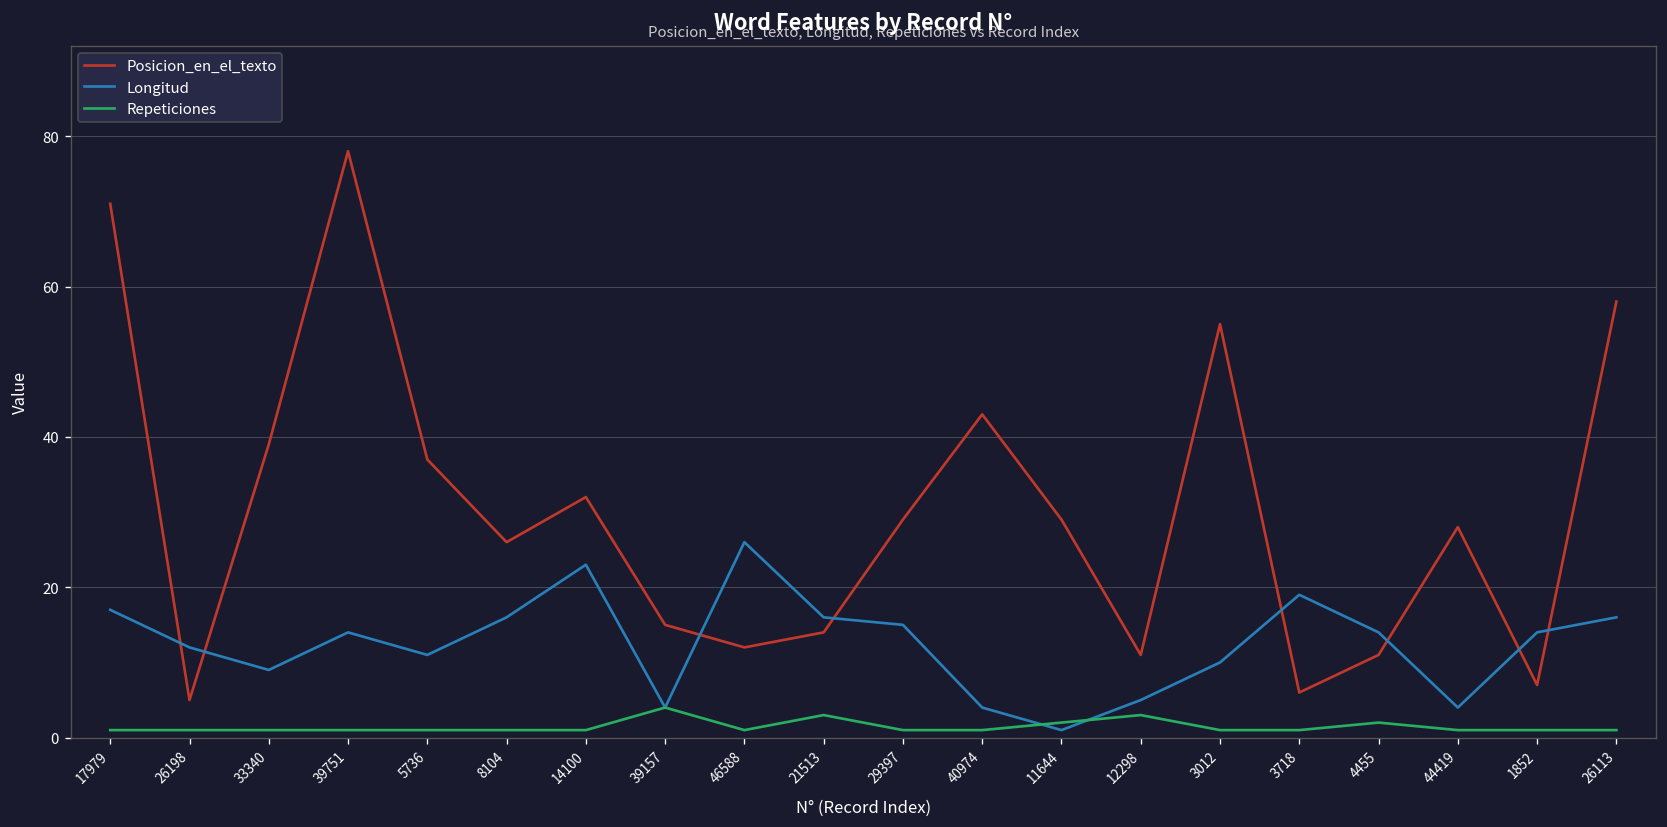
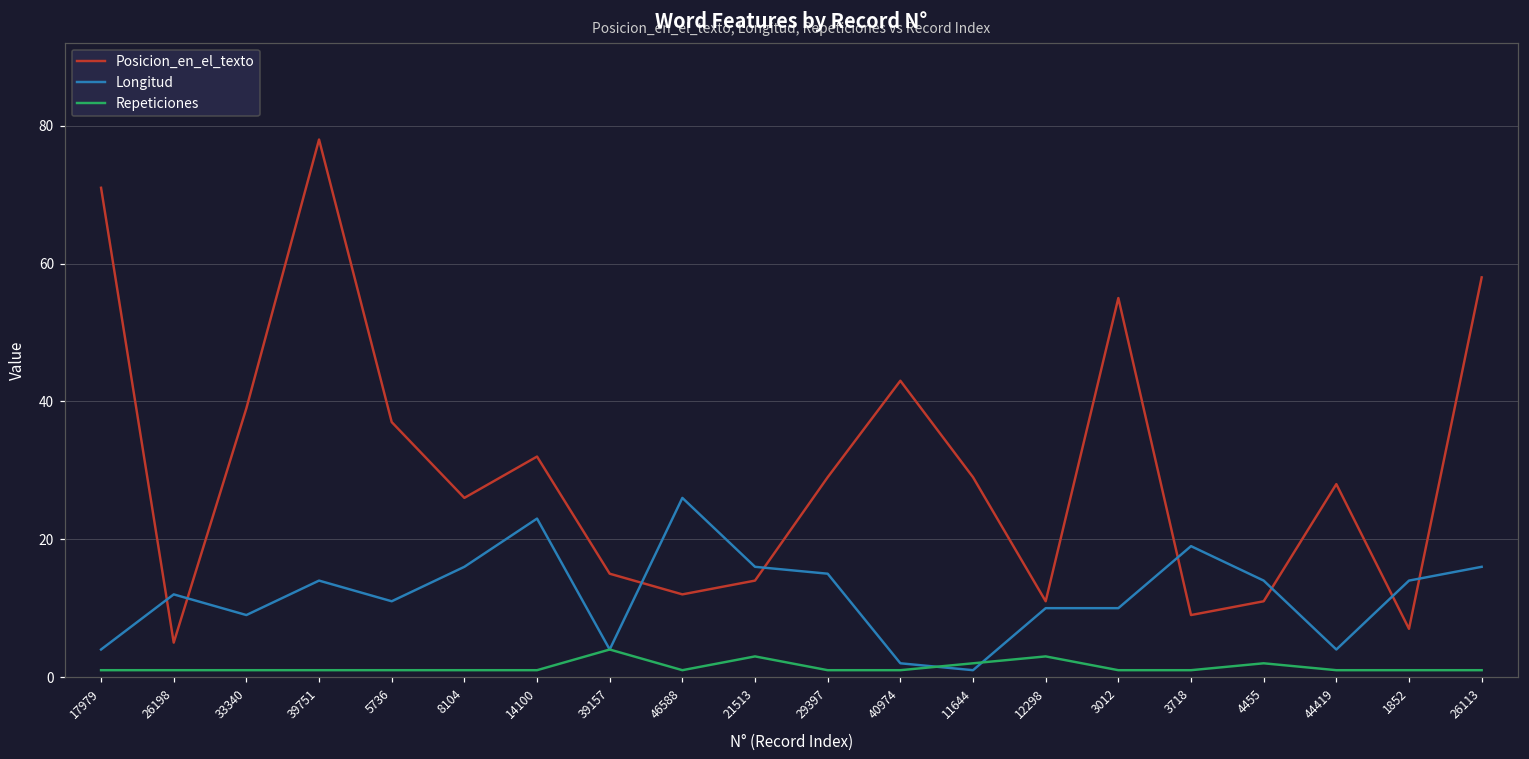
  {
    "Posicion_en_el_texto": {
      "17979": 71,
      "26198": 5,
      "33340": 39,
      "39751": 78,
      "5736": 37,
      "8104": 26,
      "14100": 32,
      "39157": 15,
      "46588": 12,
      "21513": 14,
      "29397": 29,
      "40974": 43,
      "11644": 29,
      "12298": 11,
      "3012": 55,
-     "3718": 6,
+     "3718": 9,
      "4455": 11,
      "44419": 28,
      "1852": 7,
      "26113": 58
    },
    "Longitud": {
-     "17979": 17,
+     "17979": 4,
      "26198": 12,
      "33340": 9,
      "39751": 14,
      "5736": 11,
      "8104": 16,
      "14100": 23,
      "46588": 26,
      "21513": 16,
      "29397": 15,
-     "40974": 4,
+     "40974": 2,
      "11644": 1,
-     "12298": 5,
+     "12298": 10,
      "3012": 10,
      "3718": 19,
      "4455": 14,
      "44419": 4,
      "1852": 14,
      "26113": 16
    },
    "Repeticiones": {
      "17979": 1,
      "26198": 1,
      "33340": 1,
      "39751": 1,
      "5736": 1,
      "8104": 1,
      "14100": 1,
      "46588": 1,
      "21513": 3,
      "29397": 1,
      "40974": 1,
      "11644": 2,
      "12298": 3,
      "3012": 1,
      "3718": 1,
      "4455": 2,
      "44419": 1,
      "1852": 1,
      "26113": 1
    }
  }
